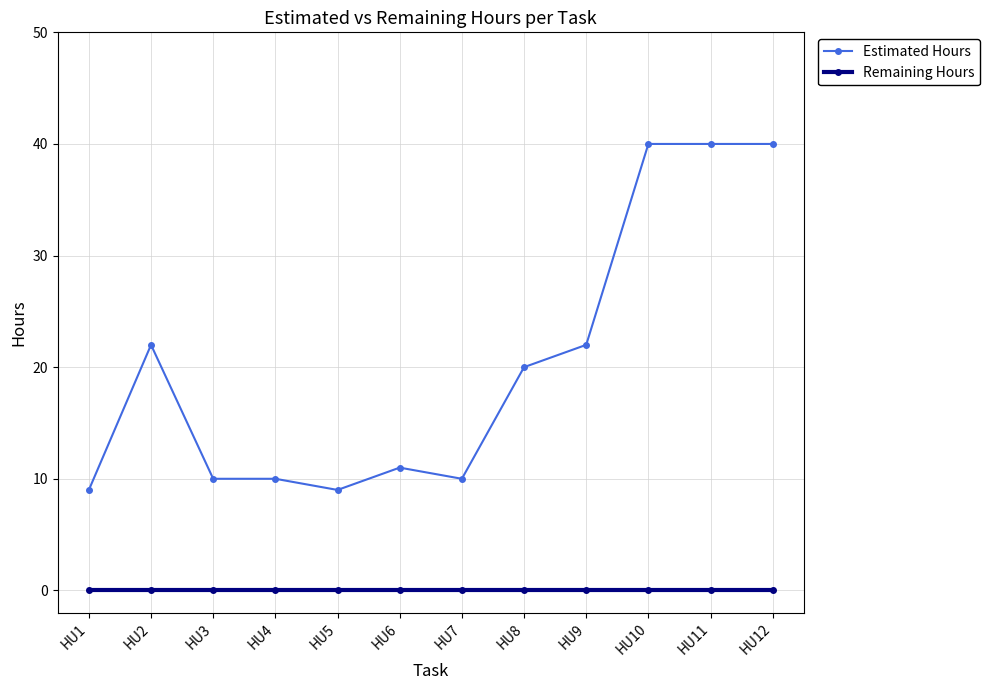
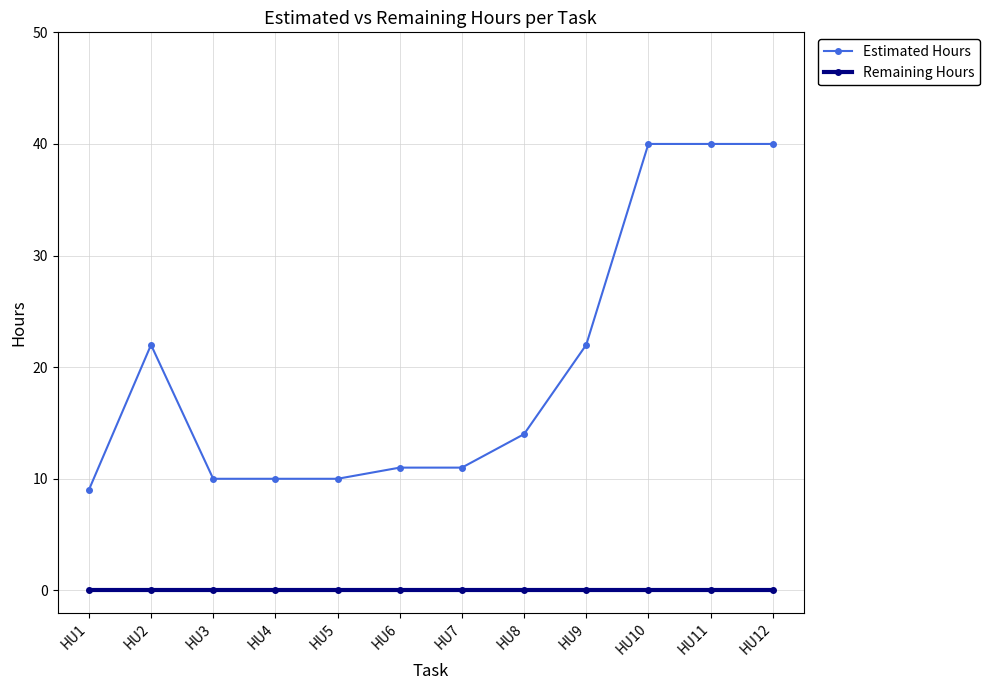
  {
    "Estimated Hours": {
      "HU1": 9,
      "HU2": 22,
      "HU3": 10,
      "HU4": 10,
-     "HU5": 9,
+     "HU5": 10,
      "HU6": 11,
-     "HU7": 10,
-     "HU8": 20,
+     "HU7": 11,
+     "HU8": 14,
      "HU9": 22,
      "HU10": 40,
      "HU11": 40,
      "HU12": 40
    },
    "Remaining Hours": {
      "HU1": 0,
      "HU2": 0,
      "HU3": 0,
      "HU4": 0,
      "HU5": 0,
      "HU6": 0,
      "HU7": 0,
      "HU8": 0,
      "HU9": 0,
      "HU10": 0,
      "HU11": 0,
      "HU12": 0
    }
  }
